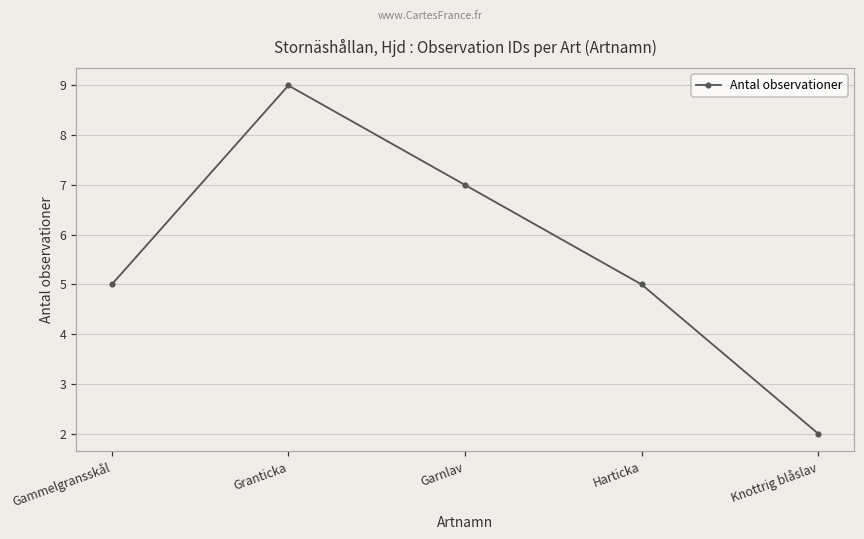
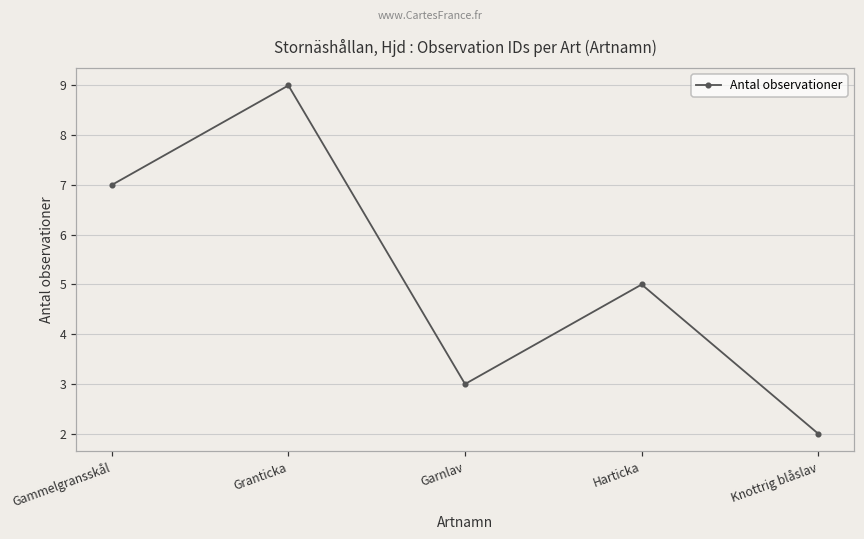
  {
-   "Gammelgransskål": 5,
+   "Gammelgransskål": 7,
    "Granticka": 9,
-   "Garnlav": 7,
+   "Garnlav": 3,
    "Harticka": 5,
    "Knottrig blåslav": 2
  }
